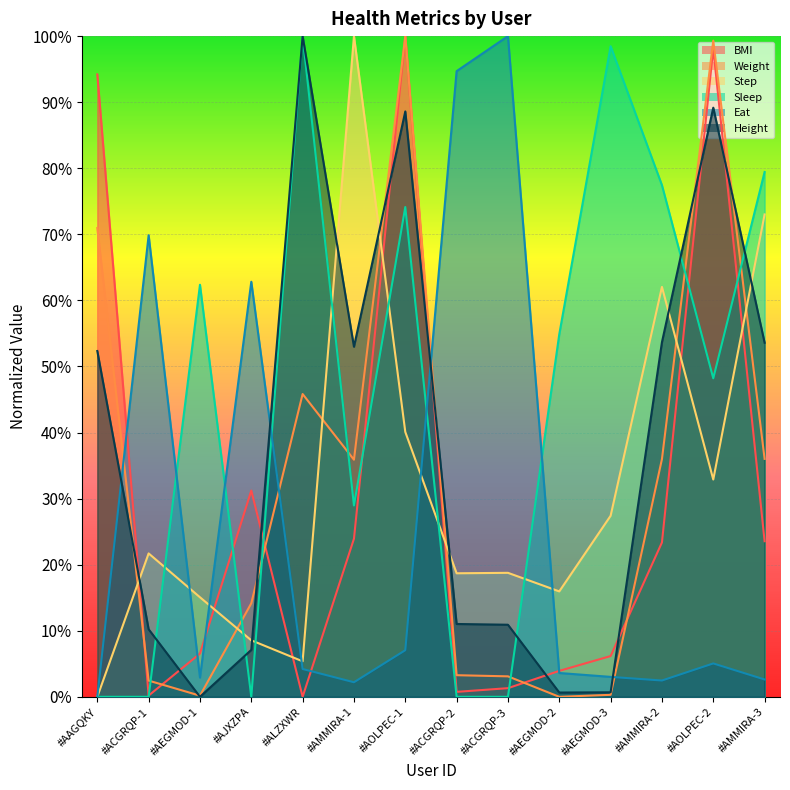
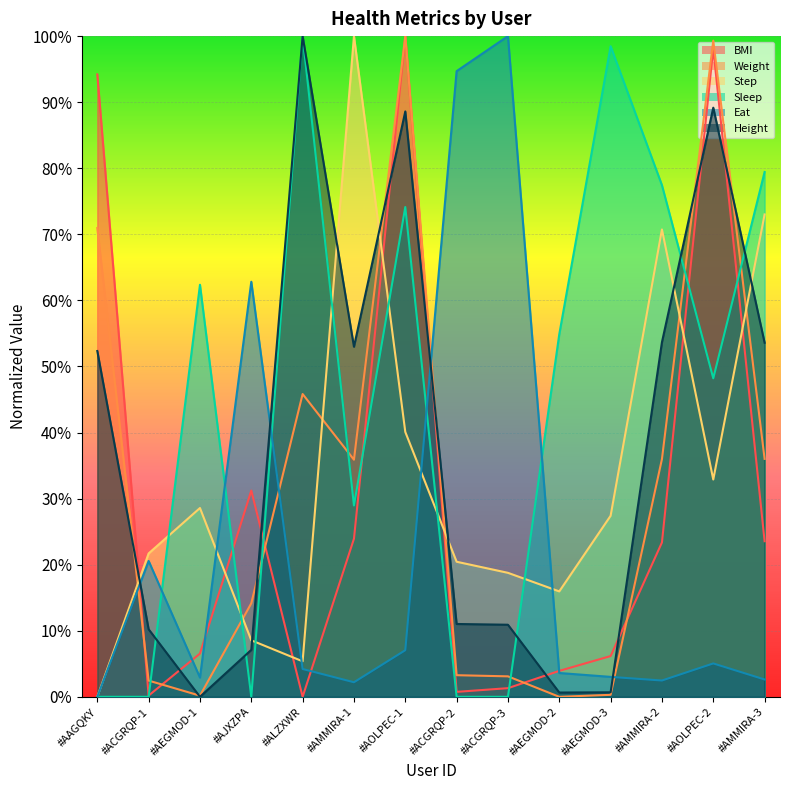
  {
    "Step": {
      "#ACGRQP-1": "22%",
-     "#AEGMOD-1": "15%",
+     "#AEGMOD-1": "29%",
      "#AJXZPA": "9%",
      "#ALZXWR": "5%",
      "#AMMIRA-1": "100%",
      "#AOLPEC-1": "40%",
-     "#ACGRQP-2": "19%",
+     "#ACGRQP-2": "20%",
      "#ACGRQP-3": "19%",
      "#AEGMOD-2": "16%",
      "#AEGMOD-3": "27%",
-     "#AMMIRA-2": "62%",
+     "#AMMIRA-2": "71%",
      "#AOLPEC-2": "33%",
      "#AMMIRA-3": "73%"
    },
    "Sleep": {
      "#AEGMOD-1": "62%",
      "#AJXZPA": "0%",
      "#AMMIRA-1": "29%",
      "#AOLPEC-1": "74%",
      "#ACGRQP-2": "0%",
      "#ACGRQP-3": "0%",
      "#AEGMOD-2": "55%",
      "#AEGMOD-3": "98%",
      "#AMMIRA-2": "77%",
      "#AOLPEC-2": "48%",
      "#AMMIRA-3": "79%"
    },
    "Eat": {
-     "#ACGRQP-1": "70%",
+     "#ACGRQP-1": "21%",
      "#AEGMOD-1": "3%",
      "#AJXZPA": "63%",
      "#ALZXWR": "4%",
      "#AMMIRA-1": "2%",
      "#AOLPEC-1": "7%",
      "#ACGRQP-2": "95%",
      "#ACGRQP-3": "100%",
      "#AEGMOD-3": "3%",
      "#AMMIRA-2": "2%",
      "#AOLPEC-2": "5%",
      "#AMMIRA-3": "3%"
    },
    "Height": {
      "#AAGQKY": "52%",
      "#ACGRQP-1": "10%",
      "#AJXZPA": "7%",
      "#AMMIRA-1": "53%",
      "#AOLPEC-1": "89%",
      "#ACGRQP-2": "11%",
      "#ACGRQP-3": "11%",
      "#AEGMOD-2": "1%",
      "#AMMIRA-2": "54%",
      "#AMMIRA-3": "54%"
    }
  }
